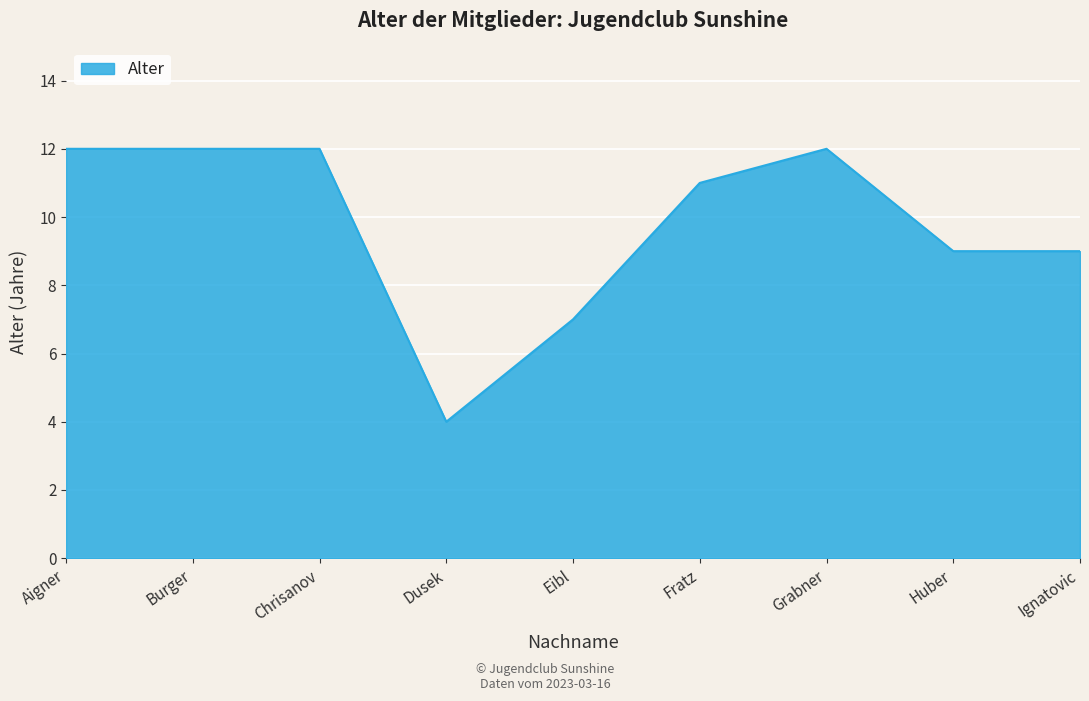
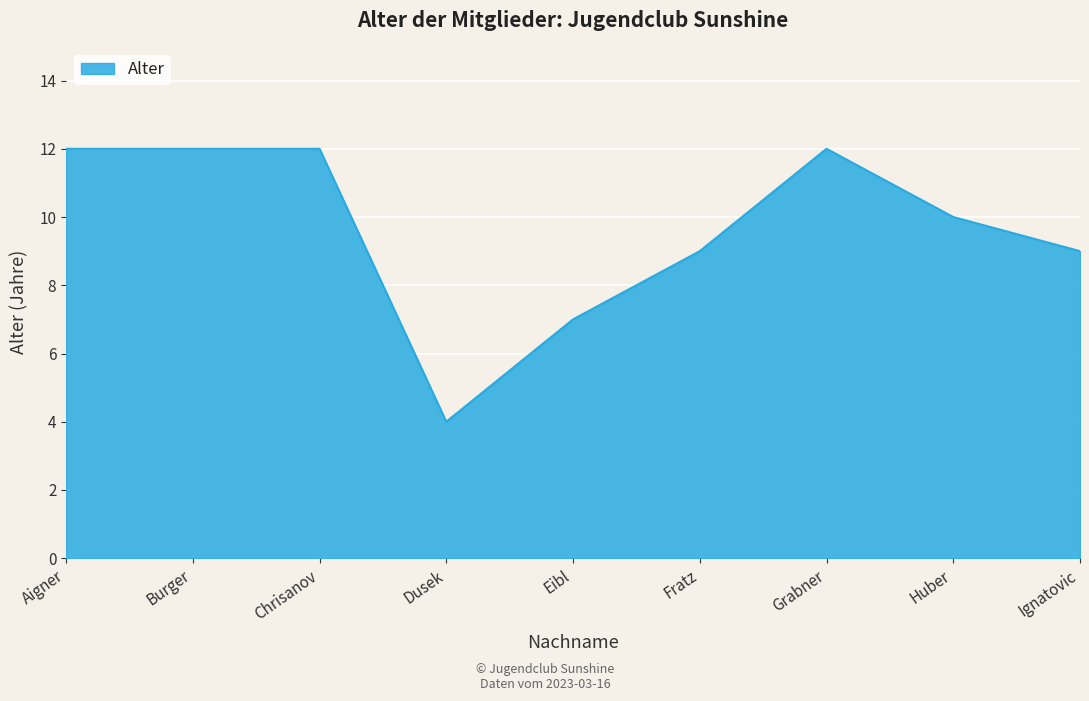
  {
    "Aigner": 12,
    "Burger": 12,
    "Chrisanov": 12,
    "Dusek": 4,
    "Eibl": 7,
-   "Fratz": 11,
+   "Fratz": 9,
    "Grabner": 12,
-   "Huber": 9,
+   "Huber": 10,
    "Ignatovic": 9
  }
